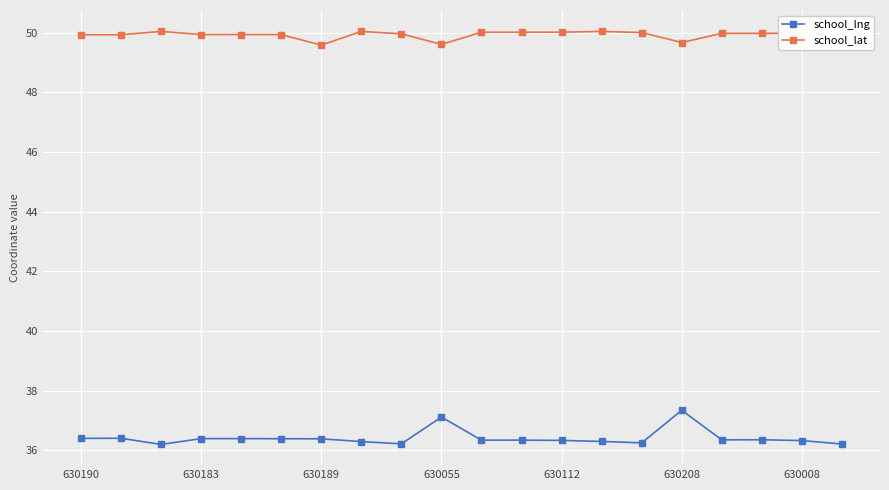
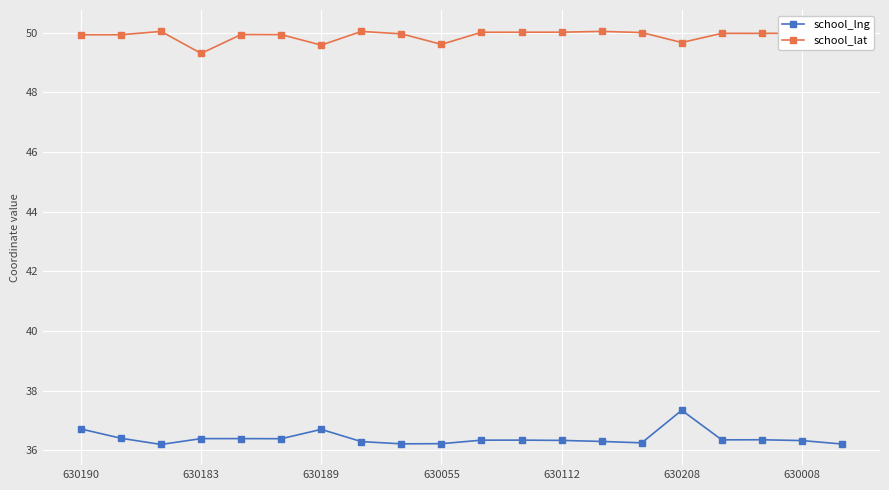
  {
    "school_lng": {
-     "630190": 36.4,
+     "630190": 36.7,
      "630183": 36.4,
-     "630189": 36.4,
-     "630055": 37.1,
+     "630189": 36.7,
+     "630055": 36.2,
      "630112": 36.3,
      "630208": 37.3,
      "630008": 36.3
    },
    "school_lat": {
      "630190": 49.9,
-     "630183": 49.9,
+     "630183": 49.3,
      "630189": 49.6,
      "630055": 49.6,
      "630112": 50.0,
      "630208": 49.7
    }
  }
